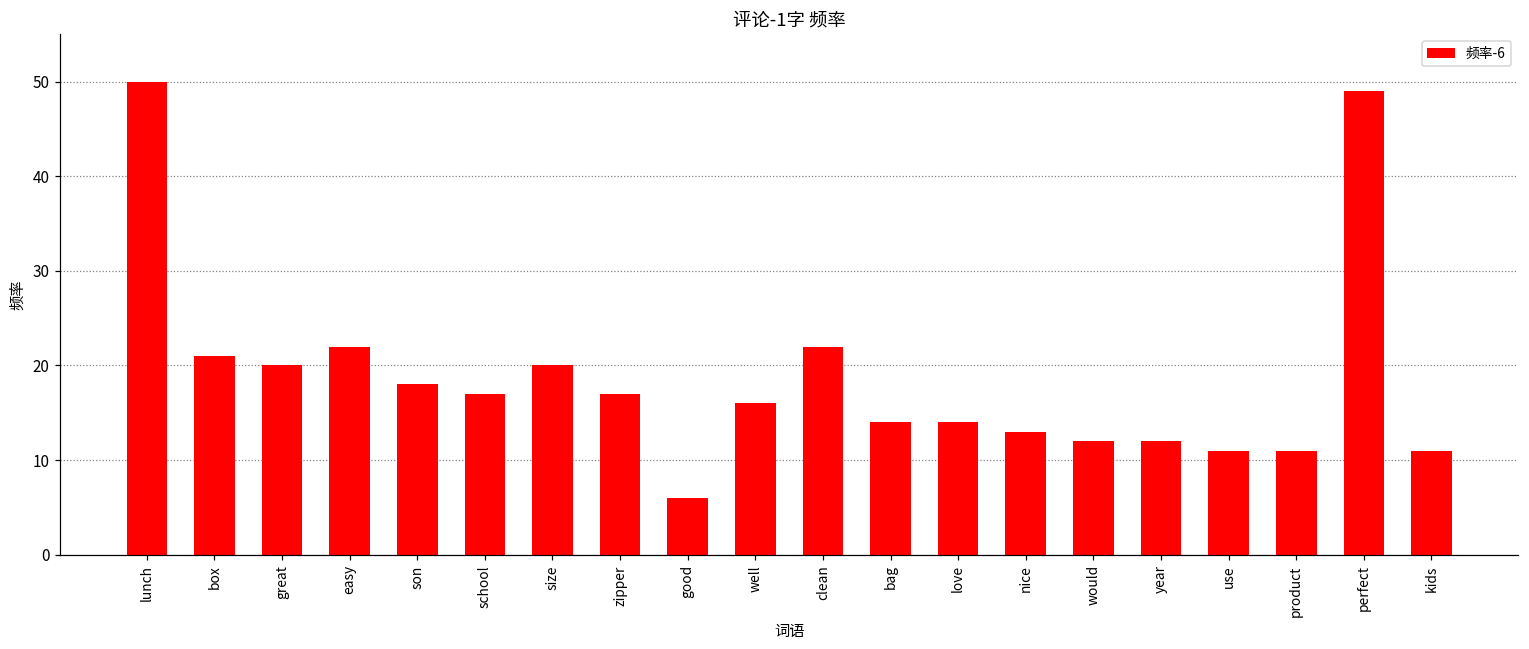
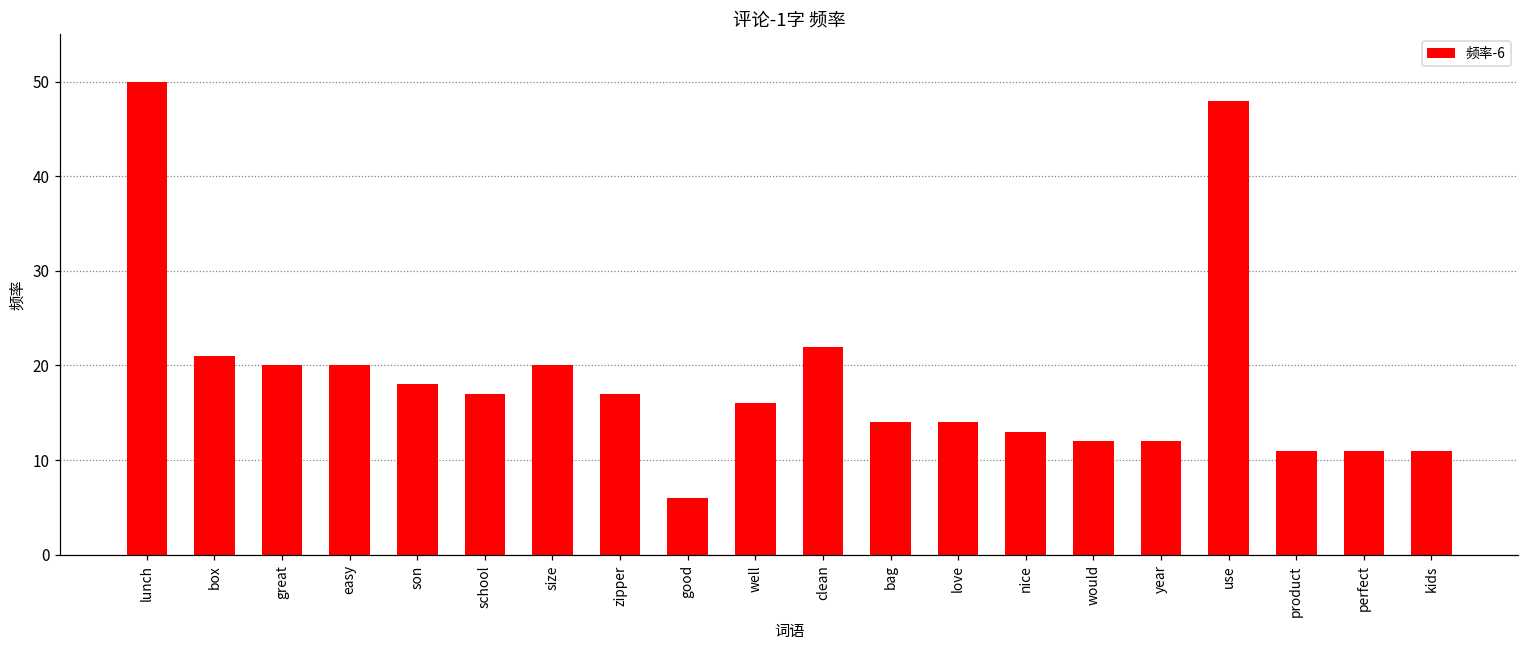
  {
    "lunch": 50,
    "box": 21,
    "great": 20,
-   "easy": 22,
+   "easy": 20,
    "son": 18,
    "school": 17,
    "size": 20,
    "zipper": 17,
    "good": 6,
    "well": 16,
    "clean": 22,
    "bag": 14,
    "love": 14,
    "nice": 13,
    "would": 12,
    "year": 12,
-   "use": 11,
+   "use": 48,
    "product": 11,
-   "perfect": 49,
+   "perfect": 11,
    "kids": 11
  }
